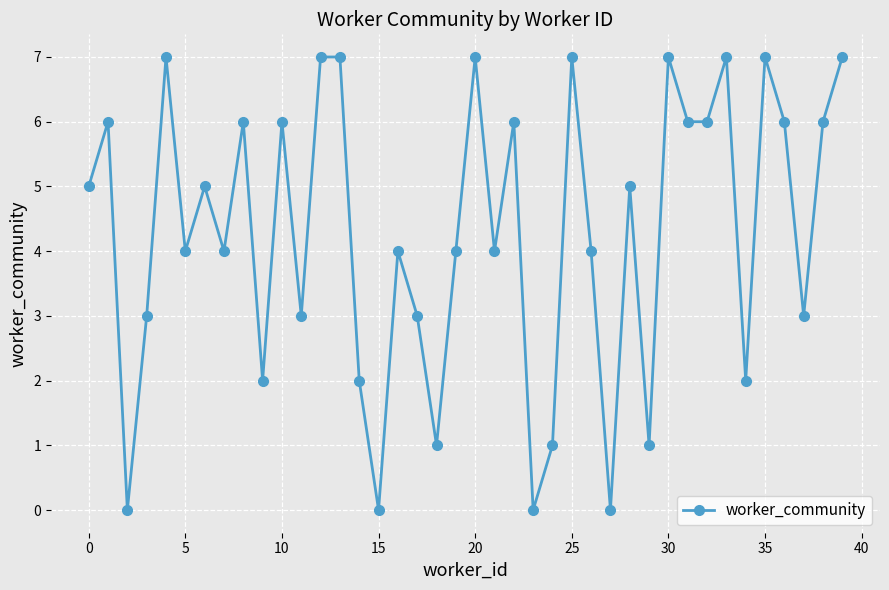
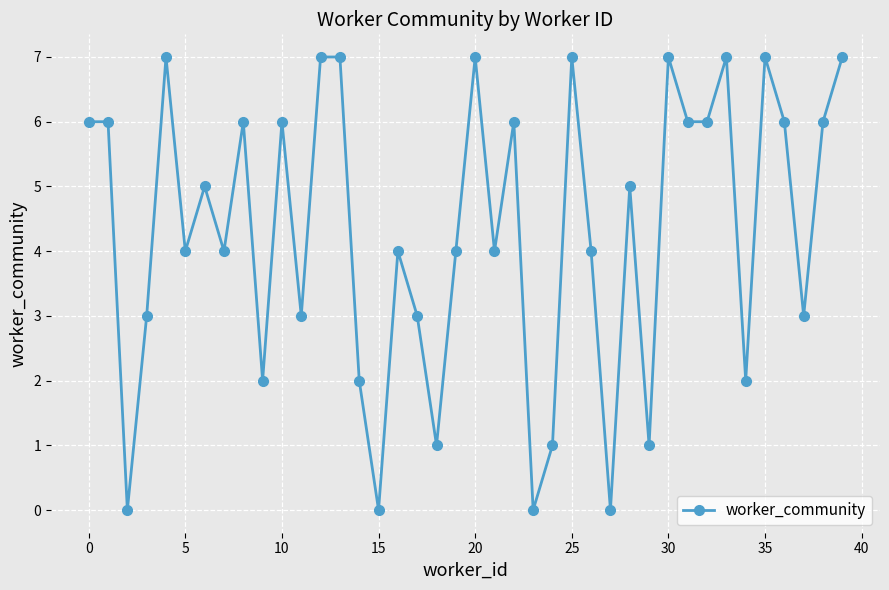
  {
-   "0": 5,
+   "0": 6,
    "5": 4,
    "10": 6,
    "15": 0,
    "20": 7,
    "25": 7,
    "30": 7,
    "35": 7
  }
